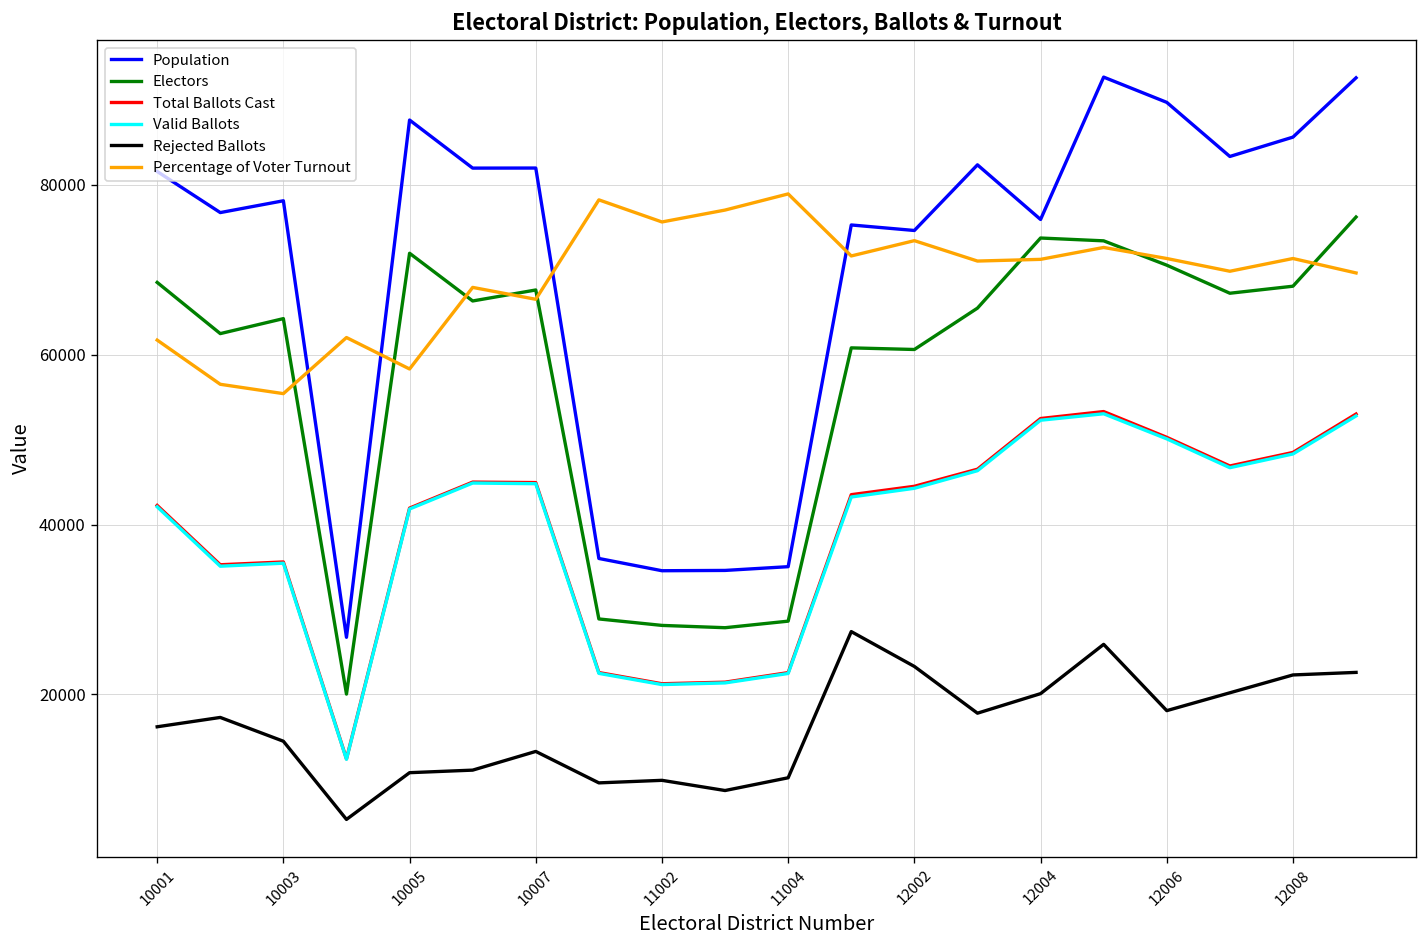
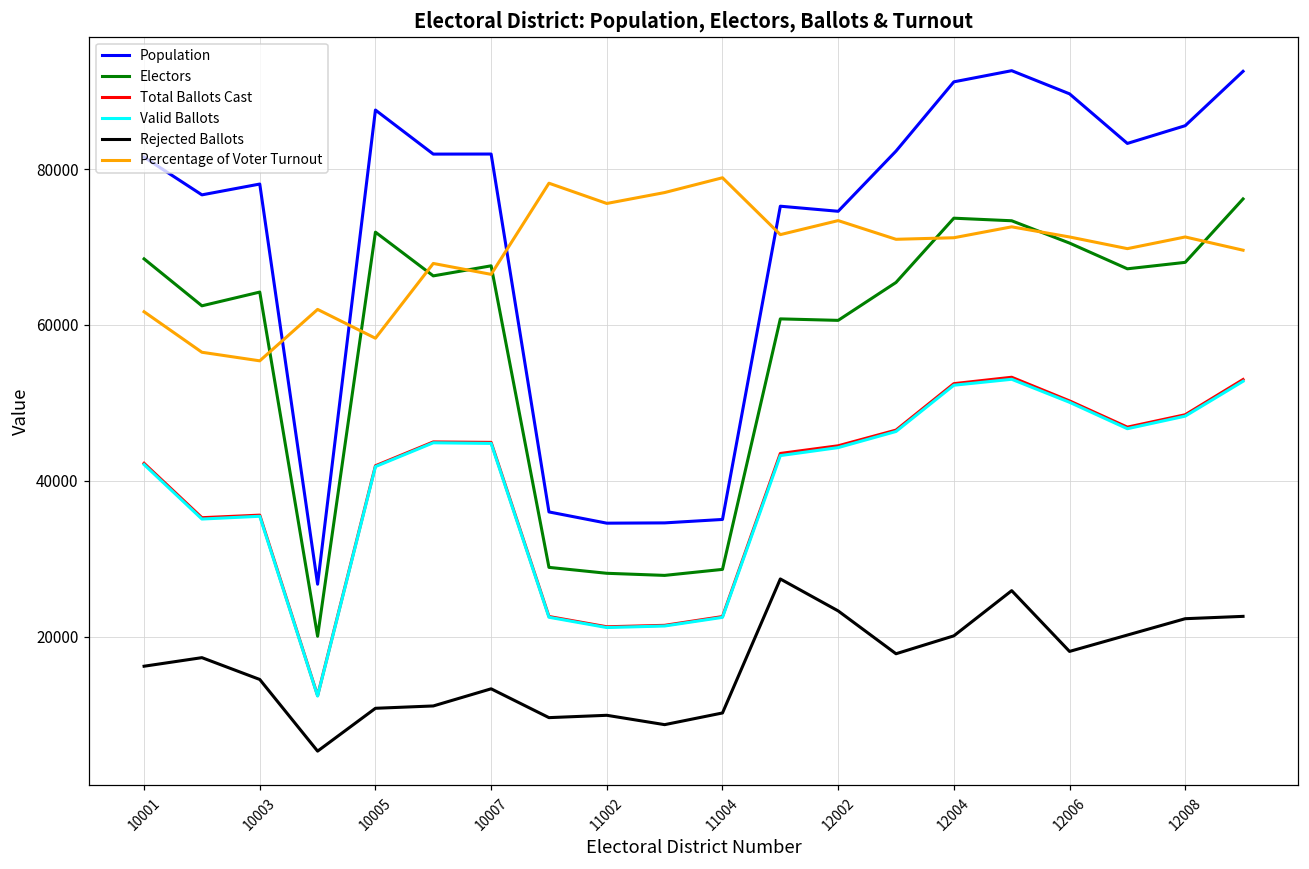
  {
    "Population": {
      "10003": 78000,
      "10005": 88000,
      "10007": 82000,
      "11002": 35000,
      "11004": 35000,
      "12002": 75000,
-     "12004": 76000,
+     "12004": 91000,
      "12006": 90000,
      "12008": 86000
    },
    "Electors": {
      "10001": 68000,
      "10003": 64000,
      "10005": 72000,
      "10007": 68000,
      "11002": 28000,
      "11004": 29000,
      "12002": 61000,
      "12004": 74000,
      "12006": 71000,
      "12008": 68000
    },
    "Rejected Ballots": {
      "10001": 16000,
      "10003": 15000,
      "10005": 11000,
      "10007": 13000,
      "11002": 10000,
      "11004": 10000,
      "12002": 23000,
      "12004": 20000,
      "12006": 18000,
      "12008": 22000
    },
    "Percentage of Voter Turnout": {
      "10001": 62000,
      "10003": 55000,
      "10005": 58000,
      "10007": 67000,
      "11002": 76000,
      "11004": 79000,
      "12002": 73000,
      "12004": 71000,
      "12006": 71000,
      "12008": 71000
    }
  }
